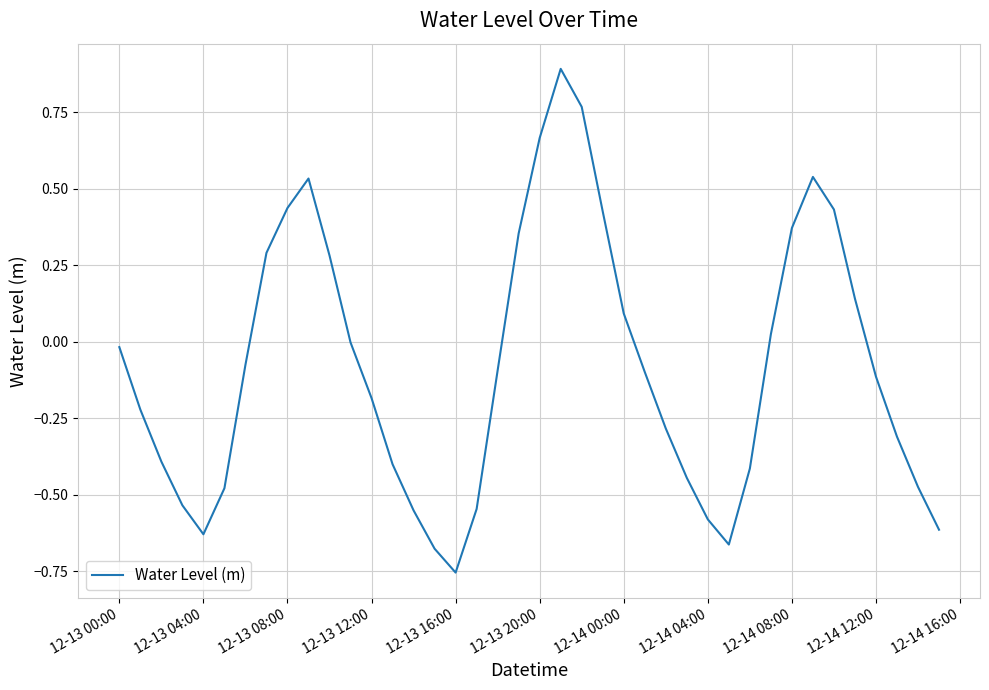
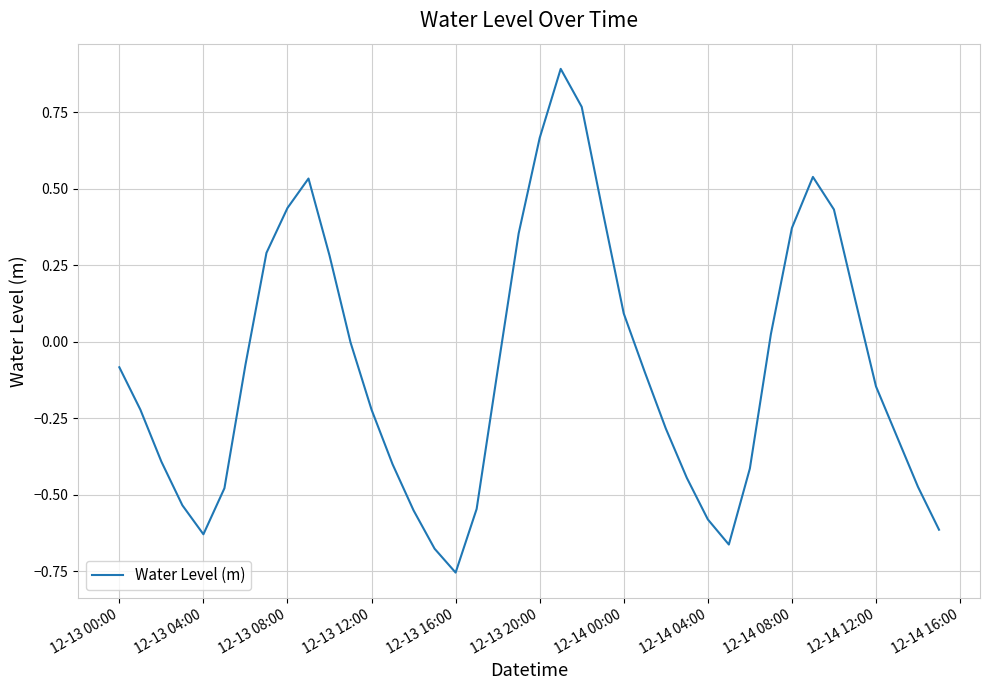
  {
-   "12-13 00:00": -0.02,
+   "12-13 00:00": -0.08,
    "12-13 04:00": -0.63,
    "12-13 08:00": 0.44,
-   "12-13 12:00": -0.18,
+   "12-13 12:00": -0.22,
    "12-13 16:00": -0.76,
    "12-13 20:00": 0.67,
    "12-14 00:00": 0.09,
    "12-14 04:00": -0.58,
    "12-14 08:00": 0.37,
-   "12-14 12:00": -0.11
+   "12-14 12:00": -0.15
  }
